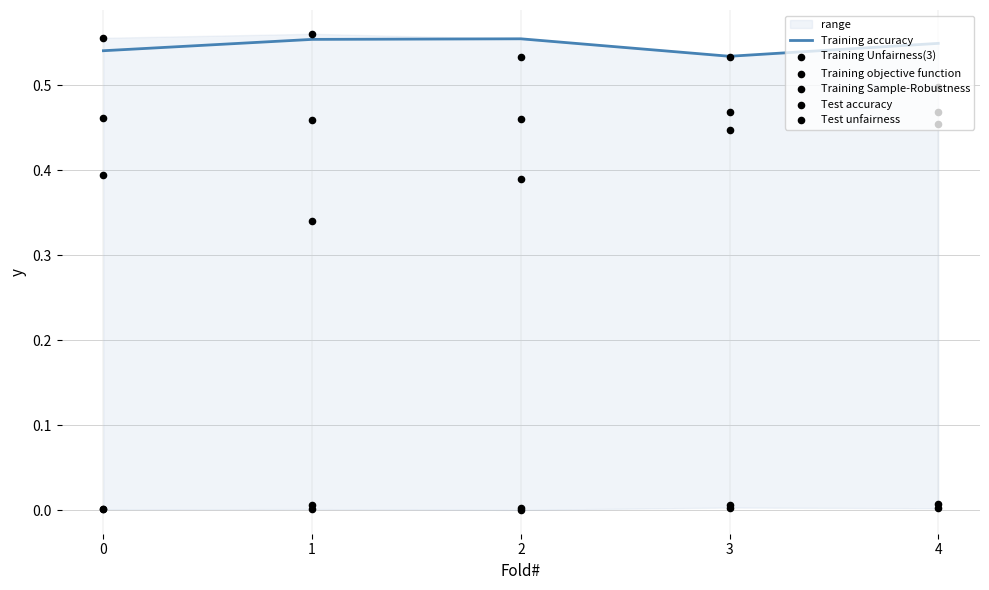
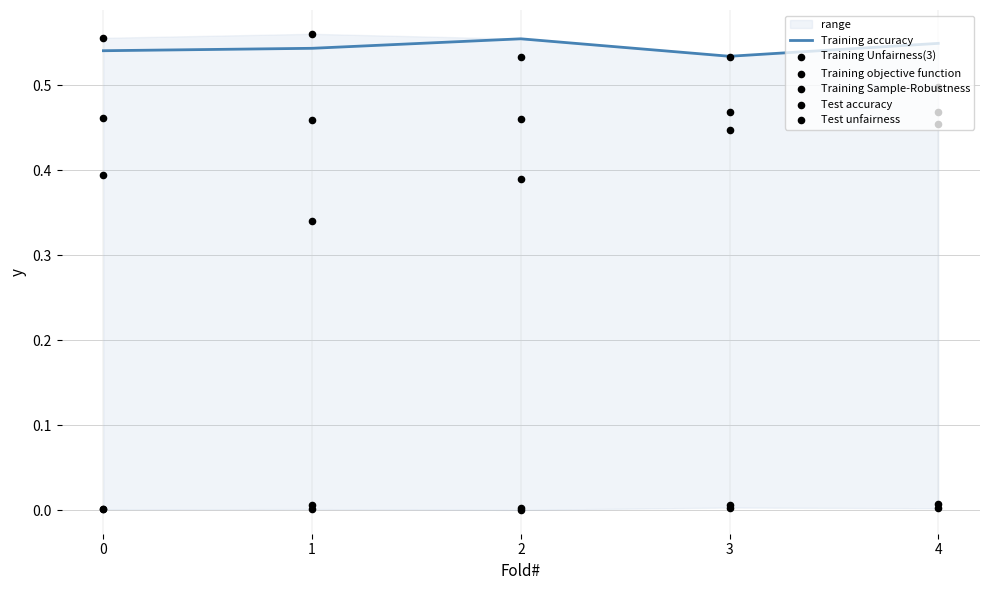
  {
    "Training accuracy": {
      "0": 0.54,
-     "1": 0.55
+     "1": 0.54
    }
  }
